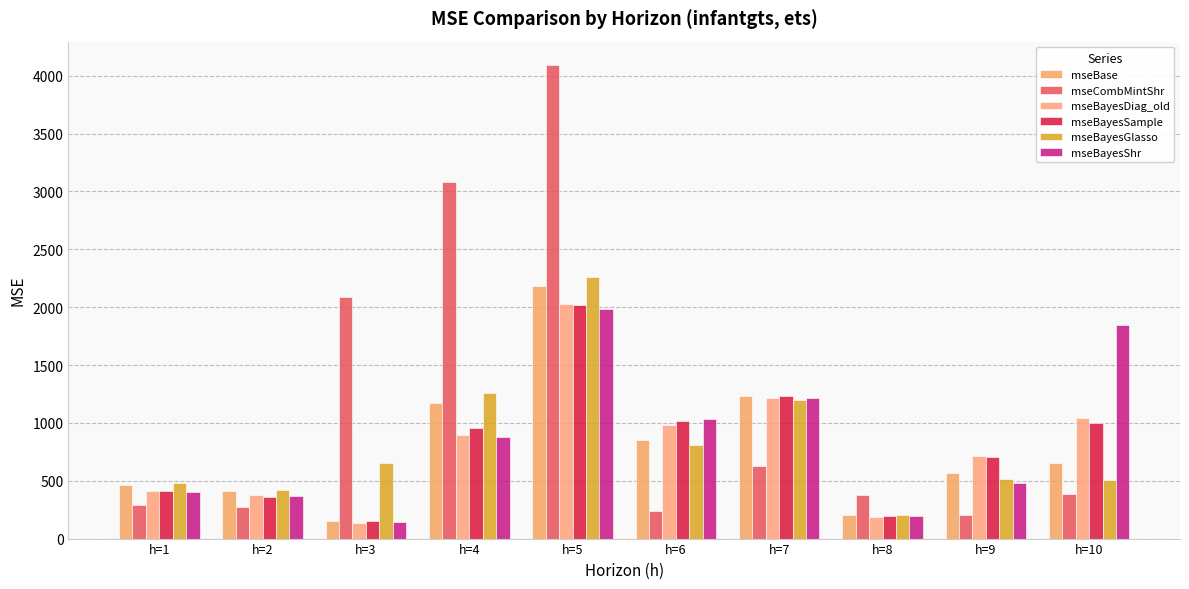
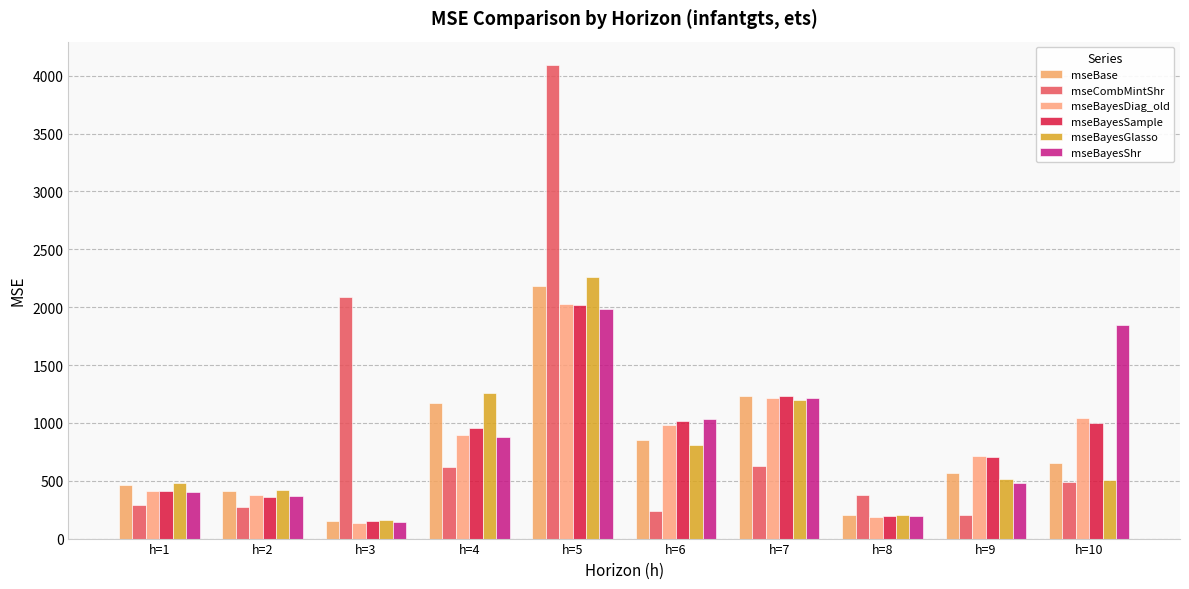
  {
    "mseCombMintShr": {
      "h=1": 290,
      "h=2": 270,
      "h=3": 2090,
-     "h=4": 3080,
+     "h=4": 620,
      "h=5": 4090,
      "h=6": 230,
      "h=7": 620,
      "h=8": 380,
      "h=9": 210,
-     "h=10": 390
+     "h=10": 490
    },
    "mseBayesSample": {
      "h=1": 410,
      "h=2": 360,
      "h=3": 150,
      "h=4": 950,
      "h=5": 2020,
      "h=6": 1010,
      "h=7": 1230,
      "h=8": 190,
      "h=9": 710,
      "h=10": 1000
    },
    "mseBayesGlasso": {
      "h=1": 480,
      "h=2": 420,
-     "h=3": 660,
+     "h=3": 160,
      "h=4": 1260,
      "h=5": 2260,
      "h=6": 810,
      "h=7": 1200,
      "h=8": 210,
      "h=9": 520,
      "h=10": 510
    },
    "mseBayesShr": {
      "h=1": 410,
      "h=2": 370,
      "h=3": 140,
      "h=4": 880,
      "h=5": 1980,
      "h=6": 1030,
      "h=7": 1220,
      "h=8": 190,
      "h=9": 480,
      "h=10": 1840
    }
  }
